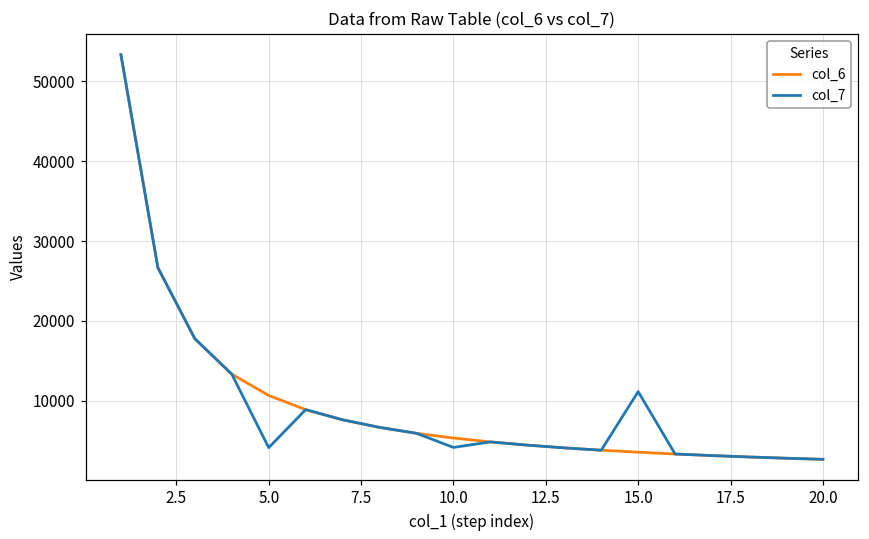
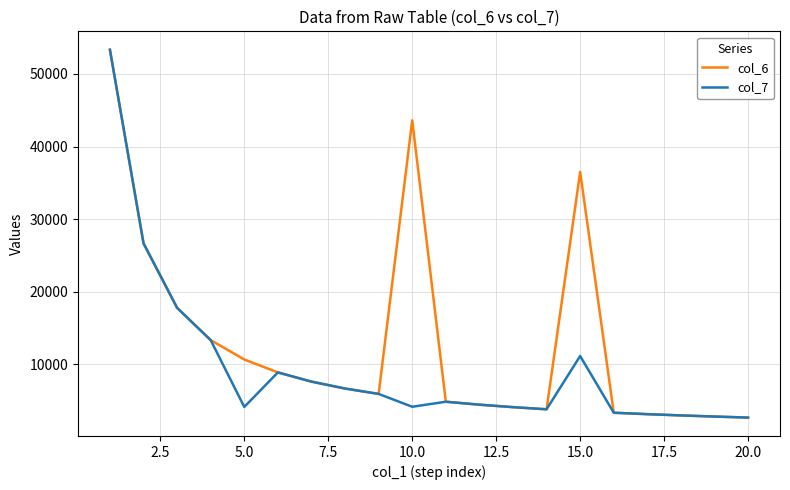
  {
    "col_6": {
      "5.0": 11000,
-     "10.0": 5000,
-     "15.0": 4000
+     "10.0": 44000,
+     "15.0": 37000
    },
    "col_7": {
      "5.0": 4000,
      "10.0": 4000,
      "15.0": 11000
    }
  }
